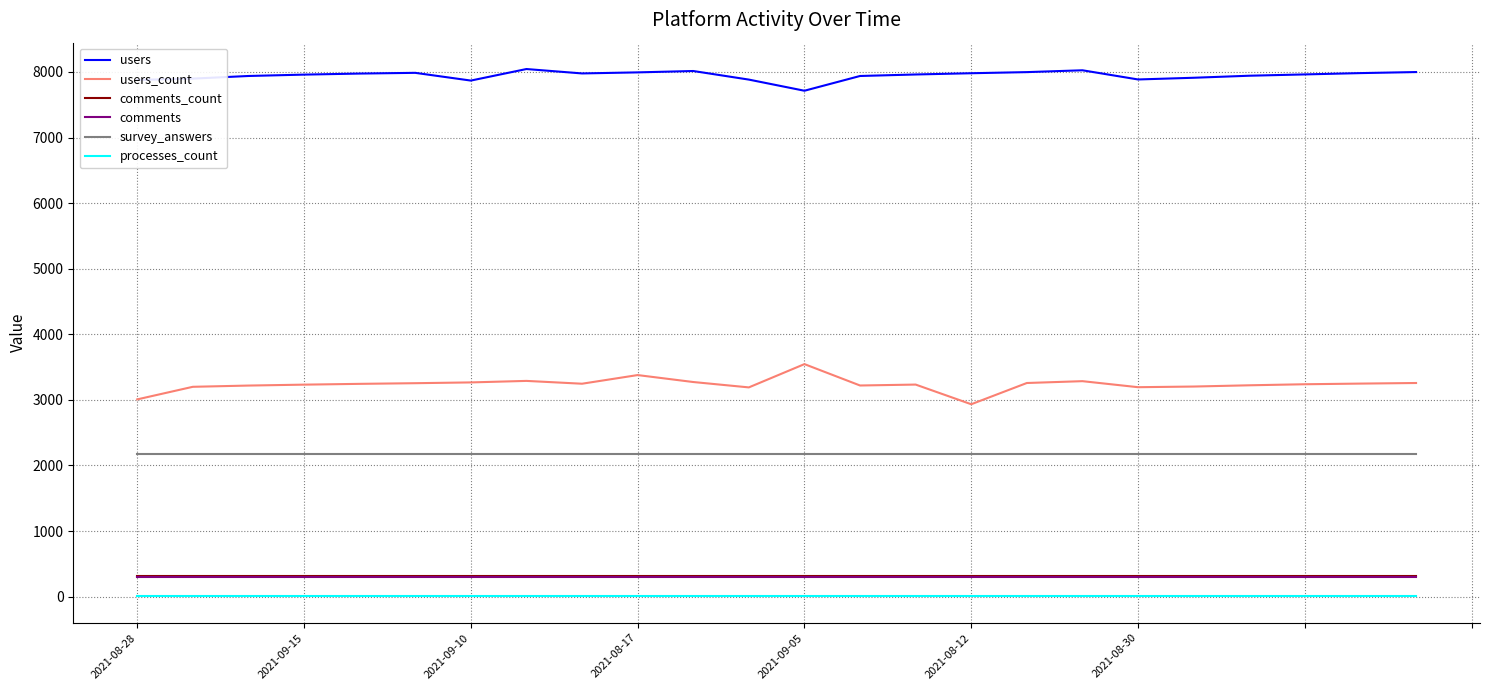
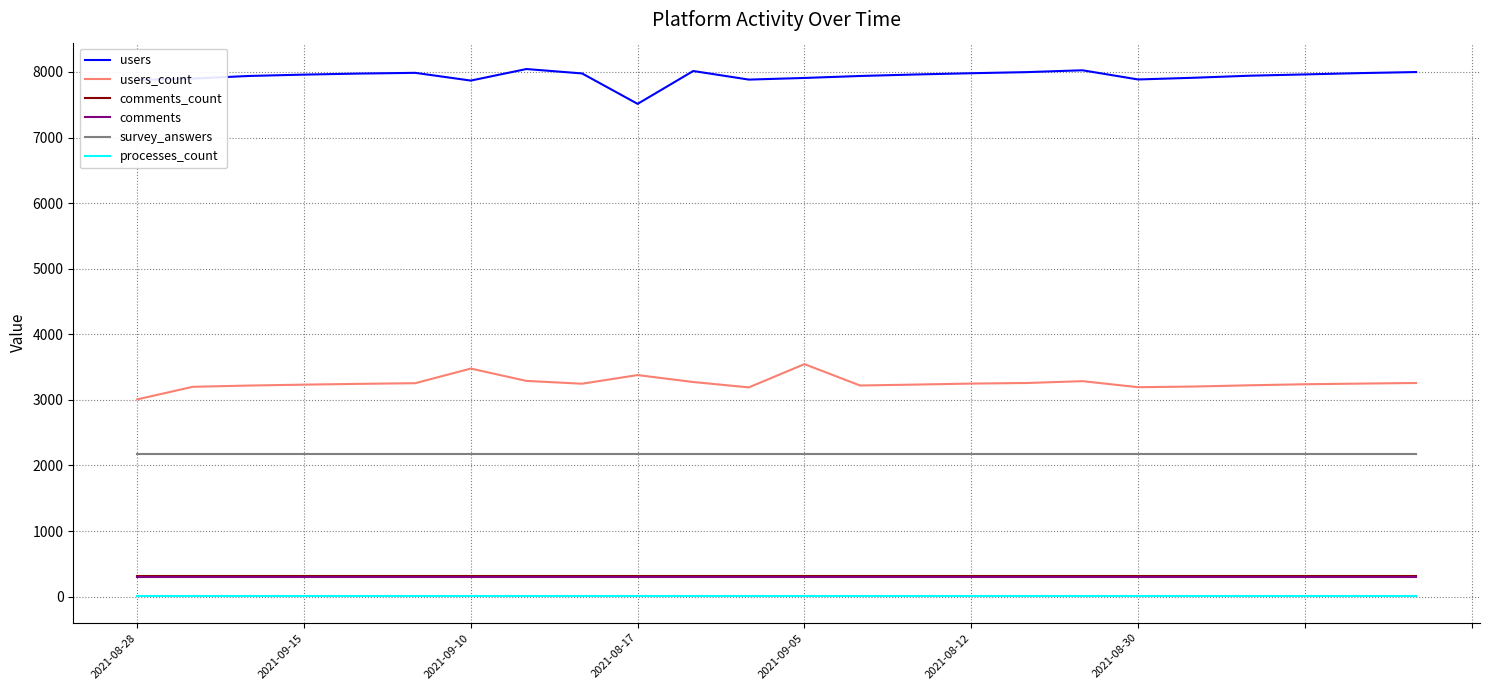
  {
    "users": {
      "2021-09-15": 8000,
      "2021-09-10": 7900,
-     "2021-08-17": 8000,
-     "2021-09-05": 7700,
+     "2021-08-17": 7500,
+     "2021-09-05": 7900,
      "2021-08-12": 8000
    },
    "users_count": {
      "2021-08-28": 3000,
      "2021-09-15": 3200,
-     "2021-09-10": 3300,
+     "2021-09-10": 3500,
      "2021-08-17": 3400,
      "2021-09-05": 3500,
-     "2021-08-12": 2900
+     "2021-08-12": 3200
    },
    "survey_answers": {
      "2021-08-28": 2200,
      "2021-09-15": 2200,
      "2021-09-10": 2200,
      "2021-08-17": 2200,
      "2021-09-05": 2200,
      "2021-08-12": 2200
    },
    "processes_count": {
      "2021-08-28": 0,
      "2021-09-15": 0,
      "2021-09-10": 0,
      "2021-08-17": 0,
      "2021-09-05": 0,
      "2021-08-12": 0
    }
  }
